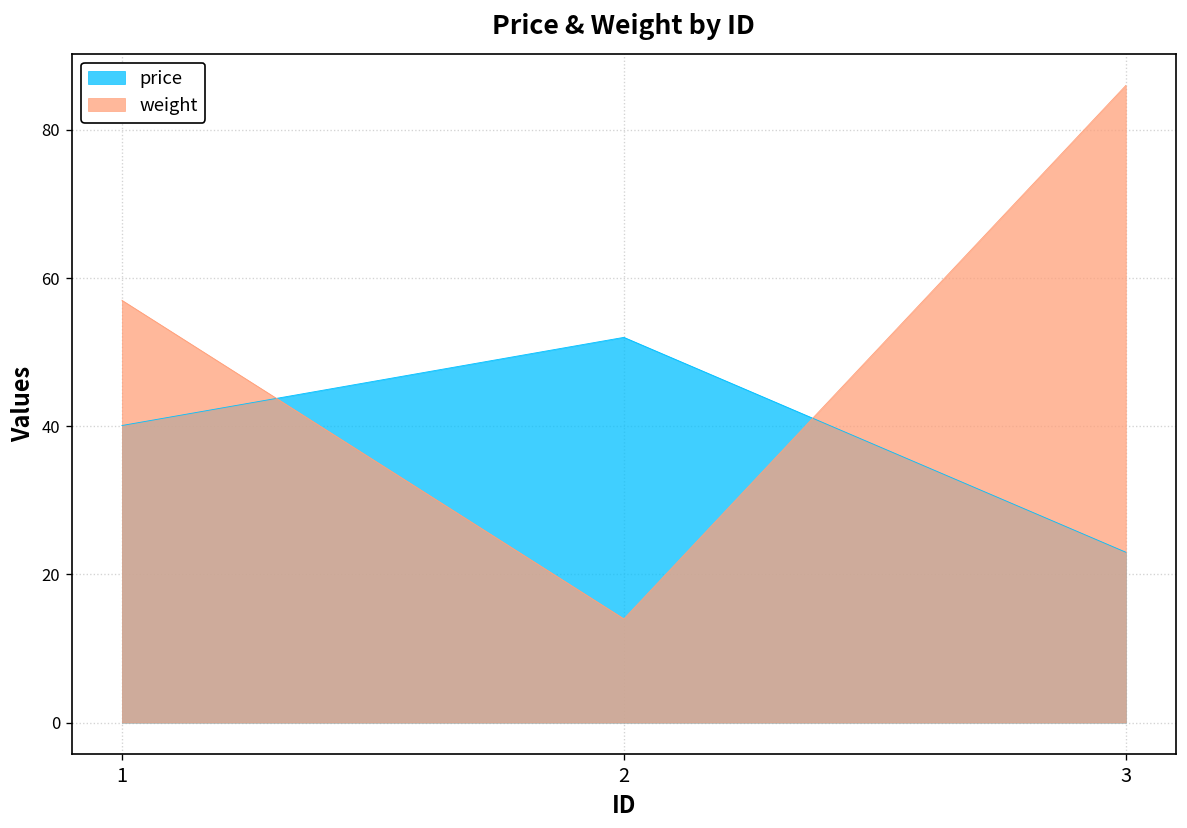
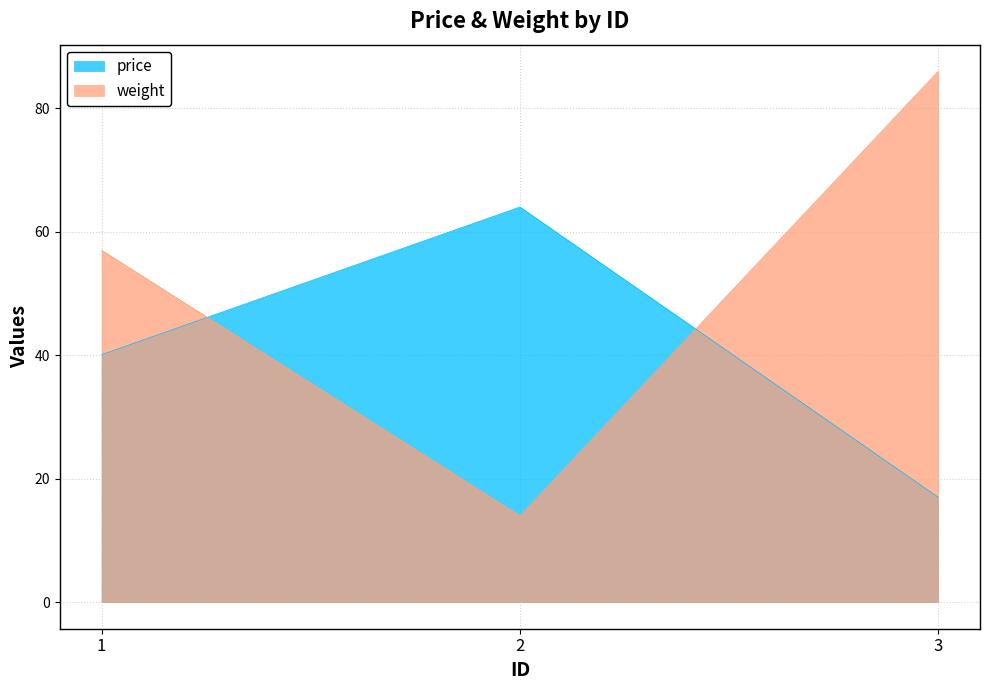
  {
    "price": {
      "1": 40,
-     "2": 52,
-     "3": 23
+     "2": 64,
+     "3": 17
    },
    "weight": {
      "1": 57,
      "2": 14,
      "3": 86
    }
  }
